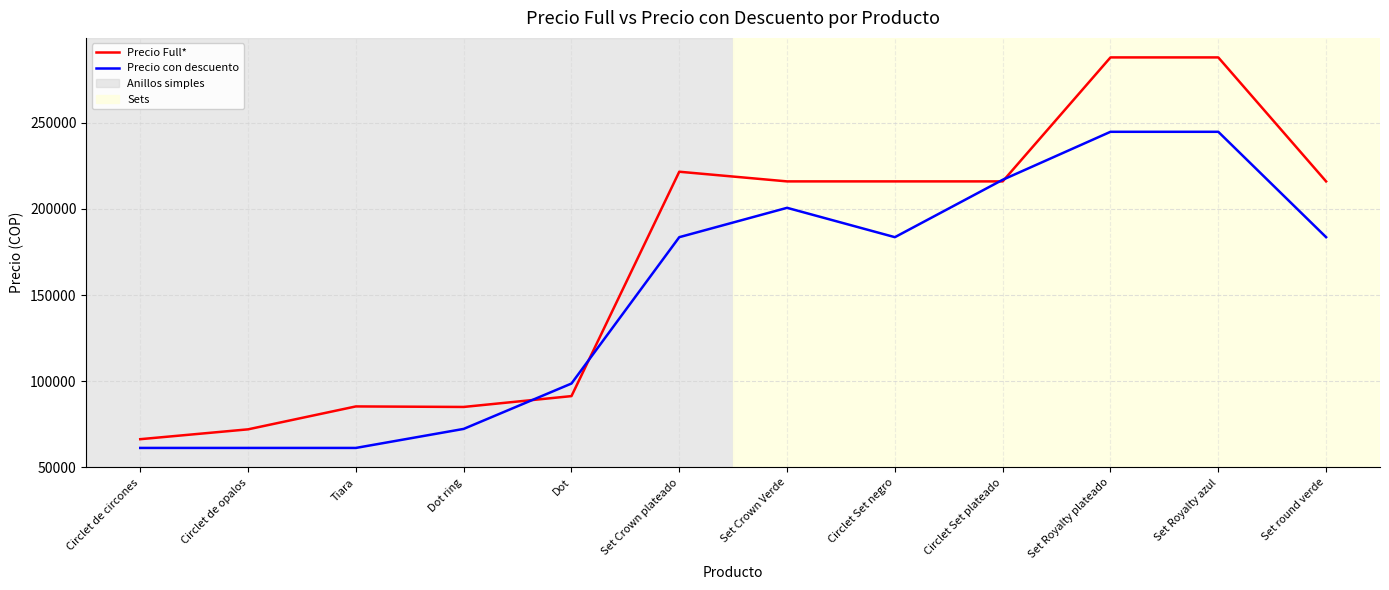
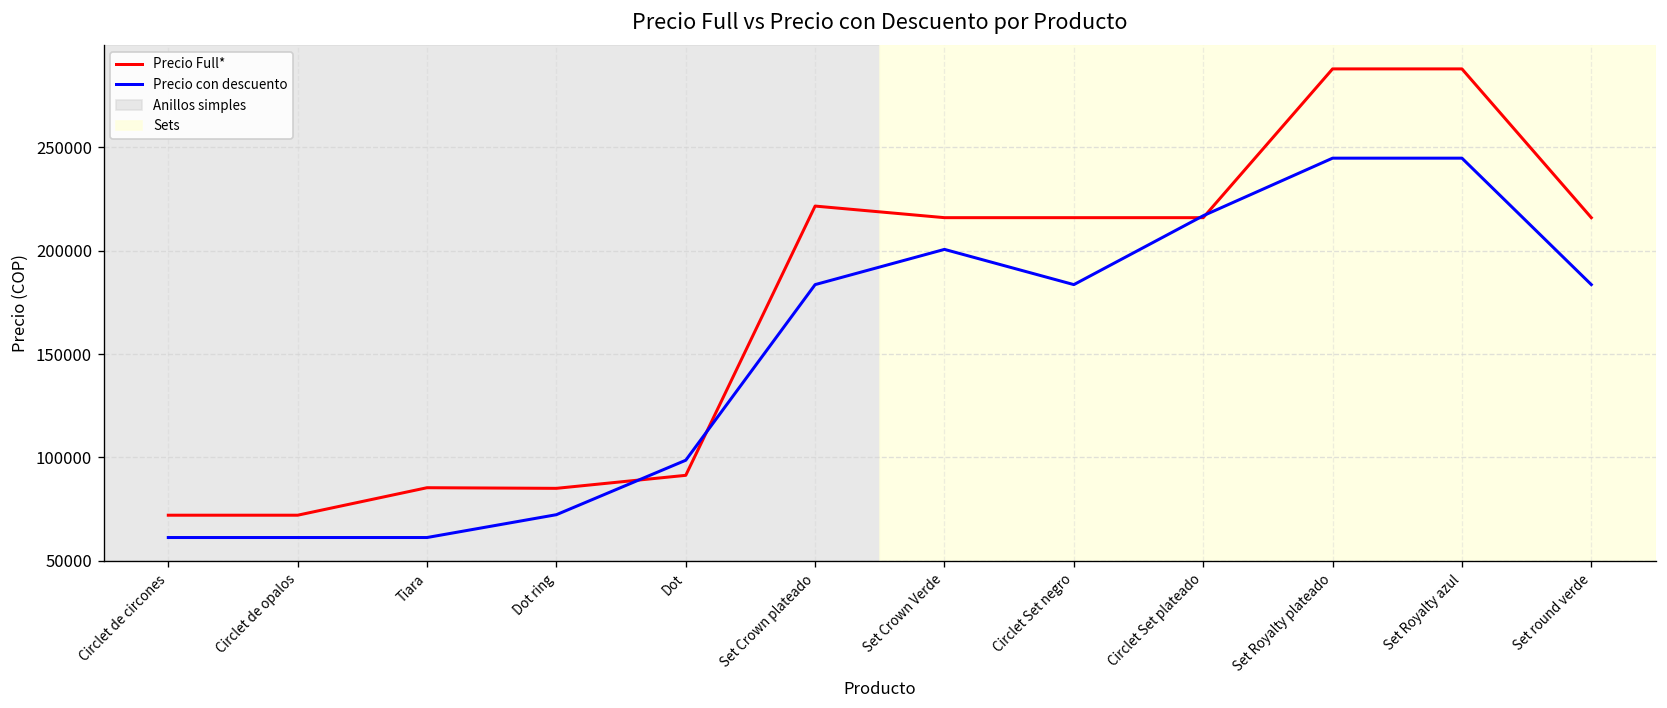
  {
    "Precio Full*": {
-     "Circlet de circones": 66000,
+     "Circlet de circones": 72000,
      "Circlet de opalos": 72000,
      "Tiara": 85000,
      "Dot ring": 85000,
      "Dot": 91000,
      "Set Crown plateado": 222000,
      "Set Crown Verde": 216000,
      "Circlet Set negro": 216000,
      "Set Royalty plateado": 288000,
      "Set Royalty azul": 288000,
      "Set round verde": 216000
    },
    "Precio con descuento": {
      "Circlet de circones": 61000,
      "Circlet de opalos": 61000,
      "Tiara": 61000,
      "Dot ring": 72000,
      "Dot": 99000,
      "Set Crown plateado": 184000,
      "Set Crown Verde": 201000,
      "Circlet Set negro": 184000,
      "Set Royalty plateado": 245000,
      "Set Royalty azul": 245000,
      "Set round verde": 184000
    }
  }
